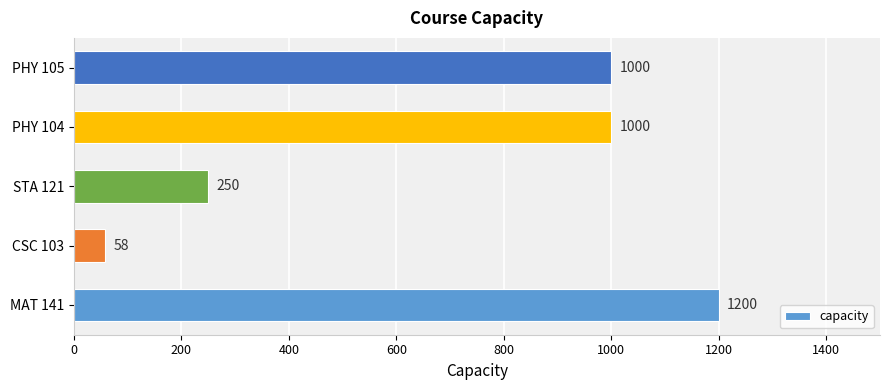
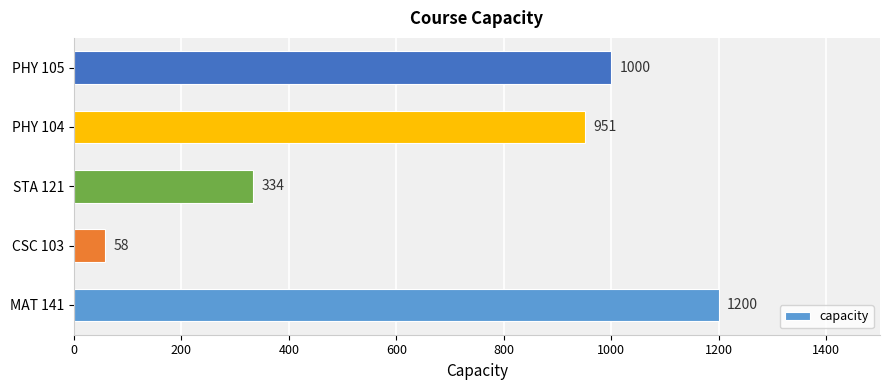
  {
    "PHY 105": 1000,
-   "PHY 104": 1000,
-   "STA 121": 250,
+   "PHY 104": 951,
+   "STA 121": 334,
    "CSC 103": 58,
    "MAT 141": 1200
  }
